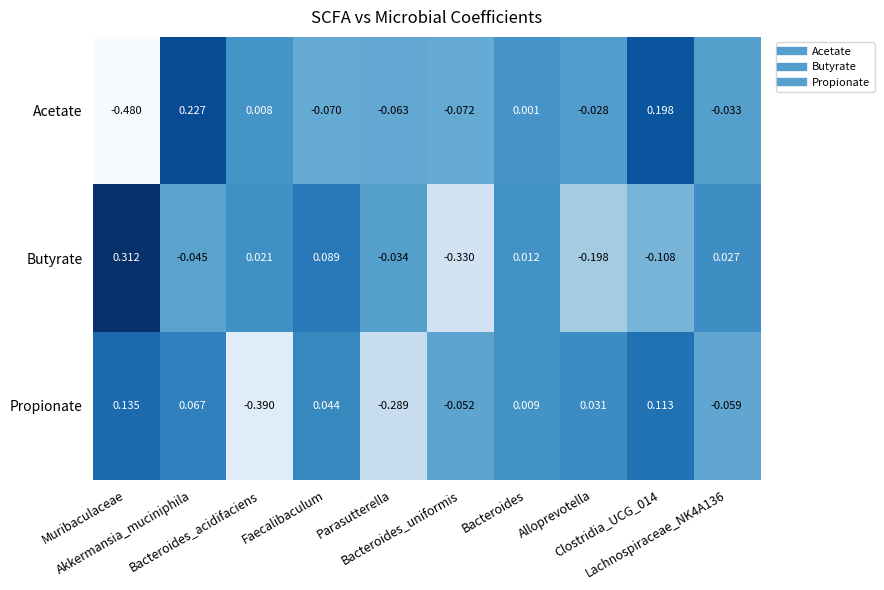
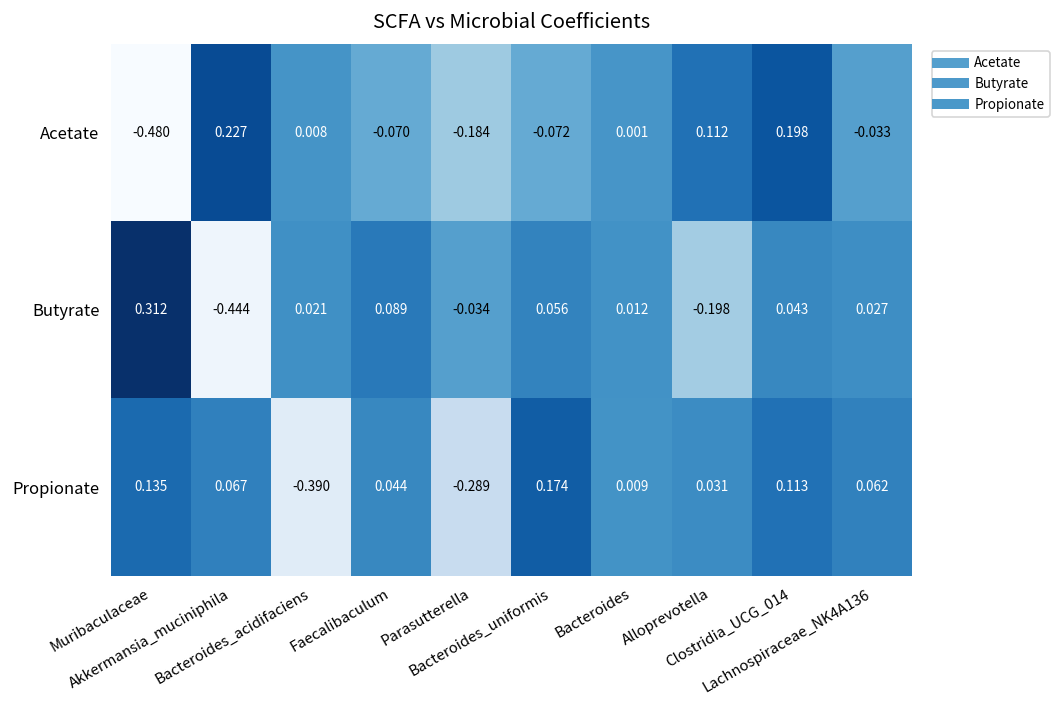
  {
    "Acetate": {
      "Muribaculaceae": -0.480,
      "Akkermansia_muciniphila": 0.227,
      "Bacteroides_acidifaciens": 0.008,
      "Faecalibaculum": -0.070,
-     "Parasutterella": -0.063,
+     "Parasutterella": -0.184,
      "Bacteroides_uniformis": -0.072,
      "Bacteroides": 0.001,
-     "Alloprevotella": -0.028,
+     "Alloprevotella": 0.112,
      "Clostridia_UCG_014": 0.198,
      "Lachnospiraceae_NK4A136": -0.033
    },
    "Butyrate": {
      "Muribaculaceae": 0.312,
-     "Akkermansia_muciniphila": -0.045,
+     "Akkermansia_muciniphila": -0.444,
      "Bacteroides_acidifaciens": 0.021,
      "Faecalibaculum": 0.089,
      "Parasutterella": -0.034,
-     "Bacteroides_uniformis": -0.330,
+     "Bacteroides_uniformis": 0.056,
      "Bacteroides": 0.012,
      "Alloprevotella": -0.198,
-     "Clostridia_UCG_014": -0.108,
+     "Clostridia_UCG_014": 0.043,
      "Lachnospiraceae_NK4A136": 0.027
    },
    "Propionate": {
      "Muribaculaceae": 0.135,
      "Akkermansia_muciniphila": 0.067,
      "Bacteroides_acidifaciens": -0.390,
      "Faecalibaculum": 0.044,
      "Parasutterella": -0.289,
-     "Bacteroides_uniformis": -0.052,
+     "Bacteroides_uniformis": 0.174,
      "Bacteroides": 0.009,
      "Alloprevotella": 0.031,
      "Clostridia_UCG_014": 0.113,
-     "Lachnospiraceae_NK4A136": -0.059
+     "Lachnospiraceae_NK4A136": 0.062
    }
  }
